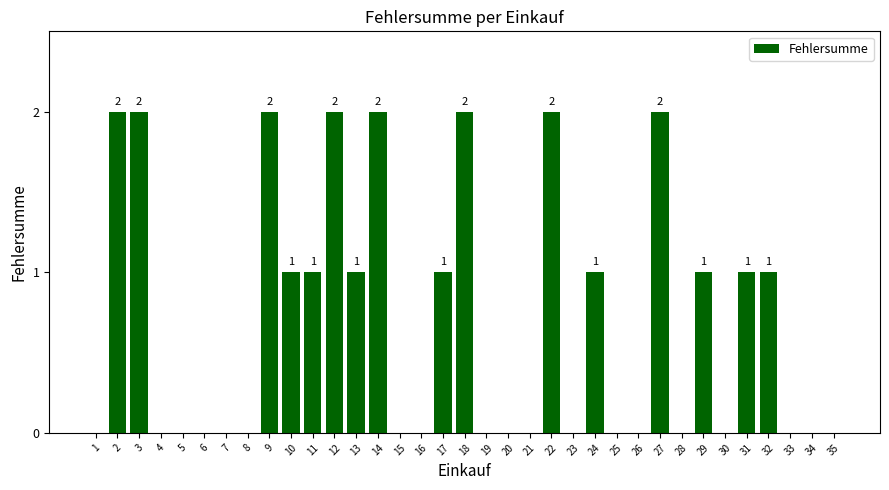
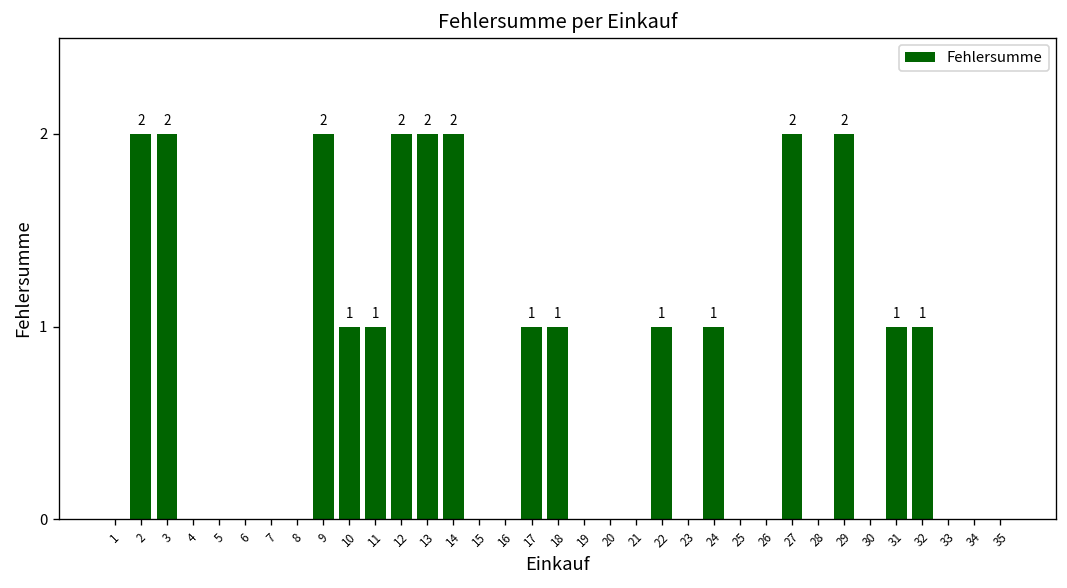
  {
    "2": 2,
    "3": 2,
    "9": 2,
    "10": 1,
    "11": 1,
    "12": 2,
-   "13": 1,
+   "13": 2,
    "14": 2,
    "17": 1,
-   "18": 2,
-   "22": 2,
+   "18": 1,
+   "22": 1,
    "24": 1,
    "27": 2,
-   "29": 1,
+   "29": 2,
    "31": 1,
    "32": 1
  }
